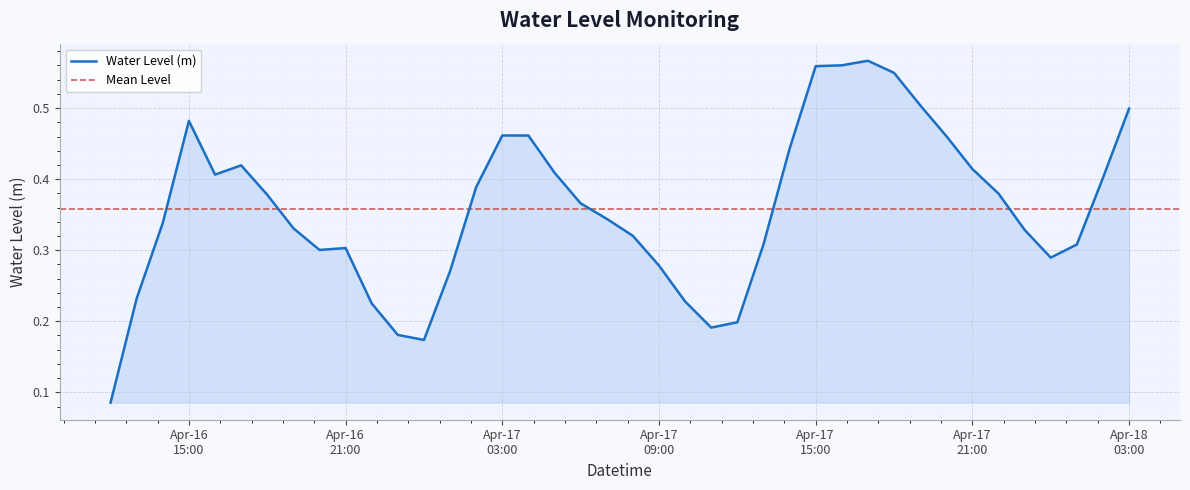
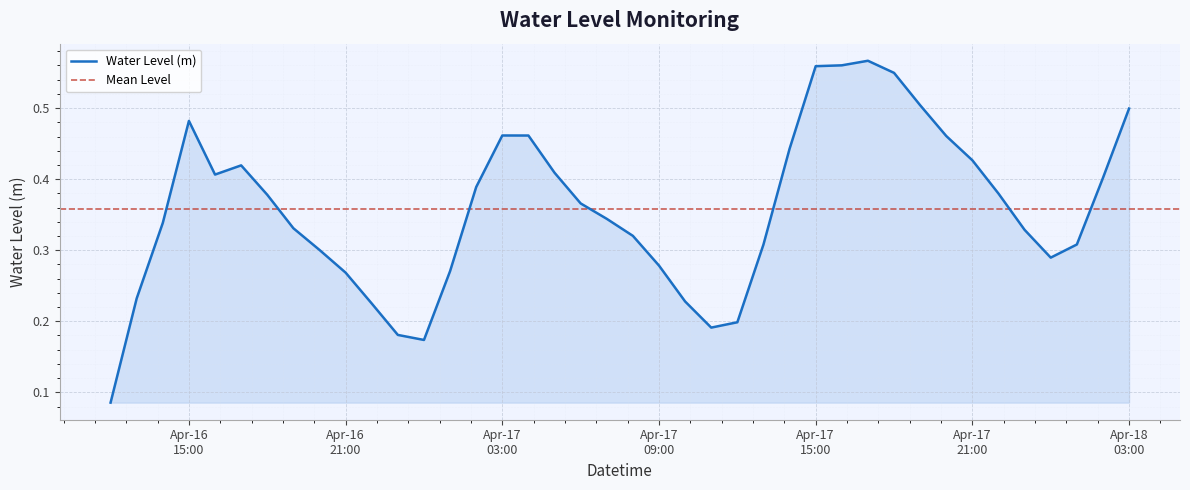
  {
    "Apr-16 15:00": 0.48,
-   "Apr-16 21:00": 0.30,
+   "Apr-16 21:00": 0.27,
    "Apr-17 03:00": 0.46,
    "Apr-17 09:00": 0.28,
    "Apr-17 15:00": 0.56,
-   "Apr-17 21:00": 0.41,
+   "Apr-17 21:00": 0.43,
    "Apr-18 03:00": 0.50
  }
